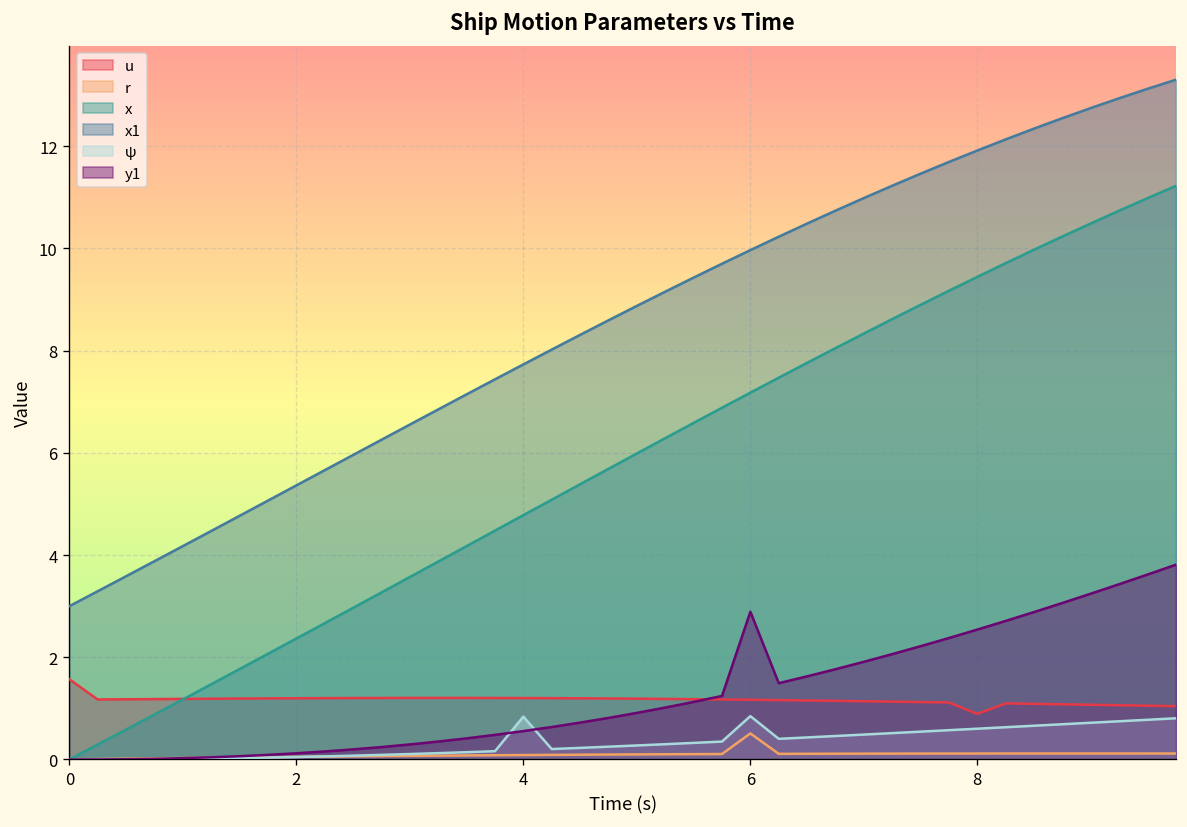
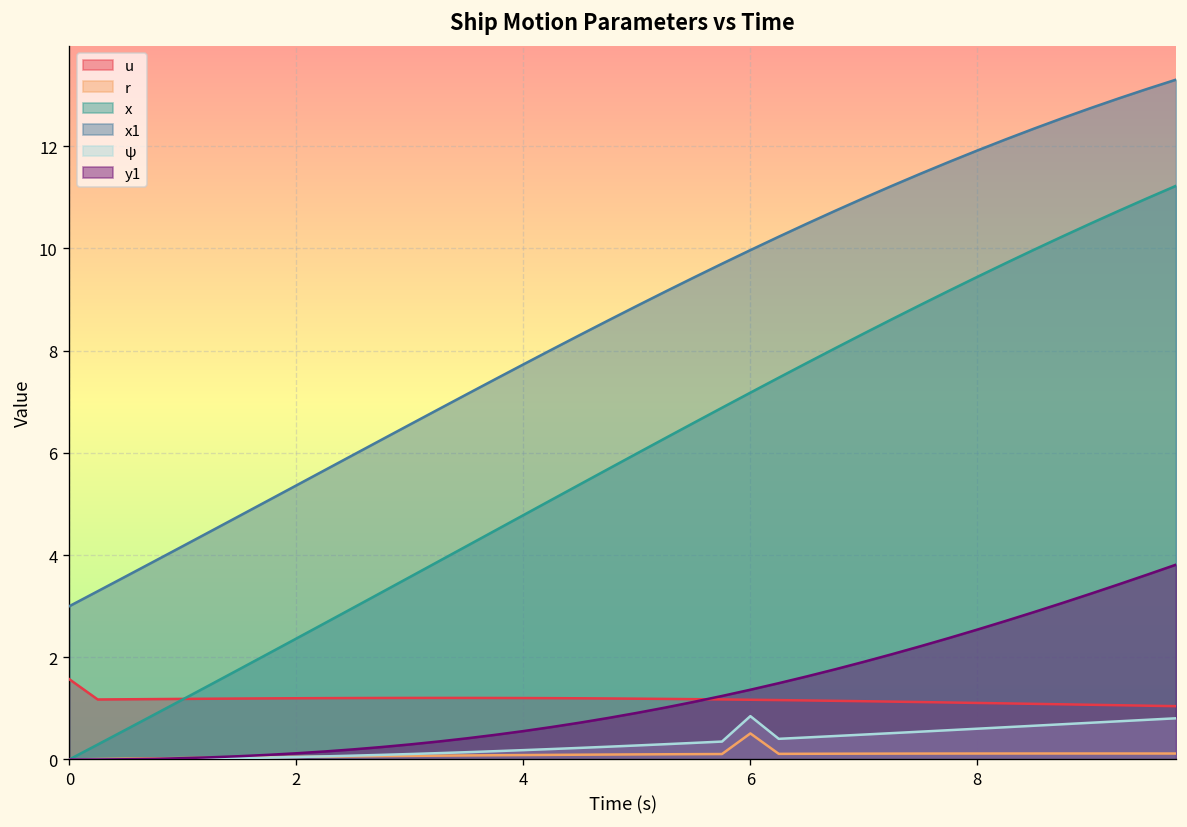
  {
    "u": {
      "0": 1.6,
      "2": 1.2,
      "4": 1.2,
      "6": 1.2,
-     "8": 0.9
+     "8": 1.1
    },
    "r": {
      "4": 0.1,
      "6": 0.5,
      "8": 0.1
    },
    "ψ": {
-     "4": 0.8,
+     "4": 0.2,
      "6": 0.8,
      "8": 0.6
    },
    "y1": {
      "2": 0.1,
      "4": 0.6,
-     "6": 2.9,
+     "6": 1.4,
      "8": 2.5
    }
  }
